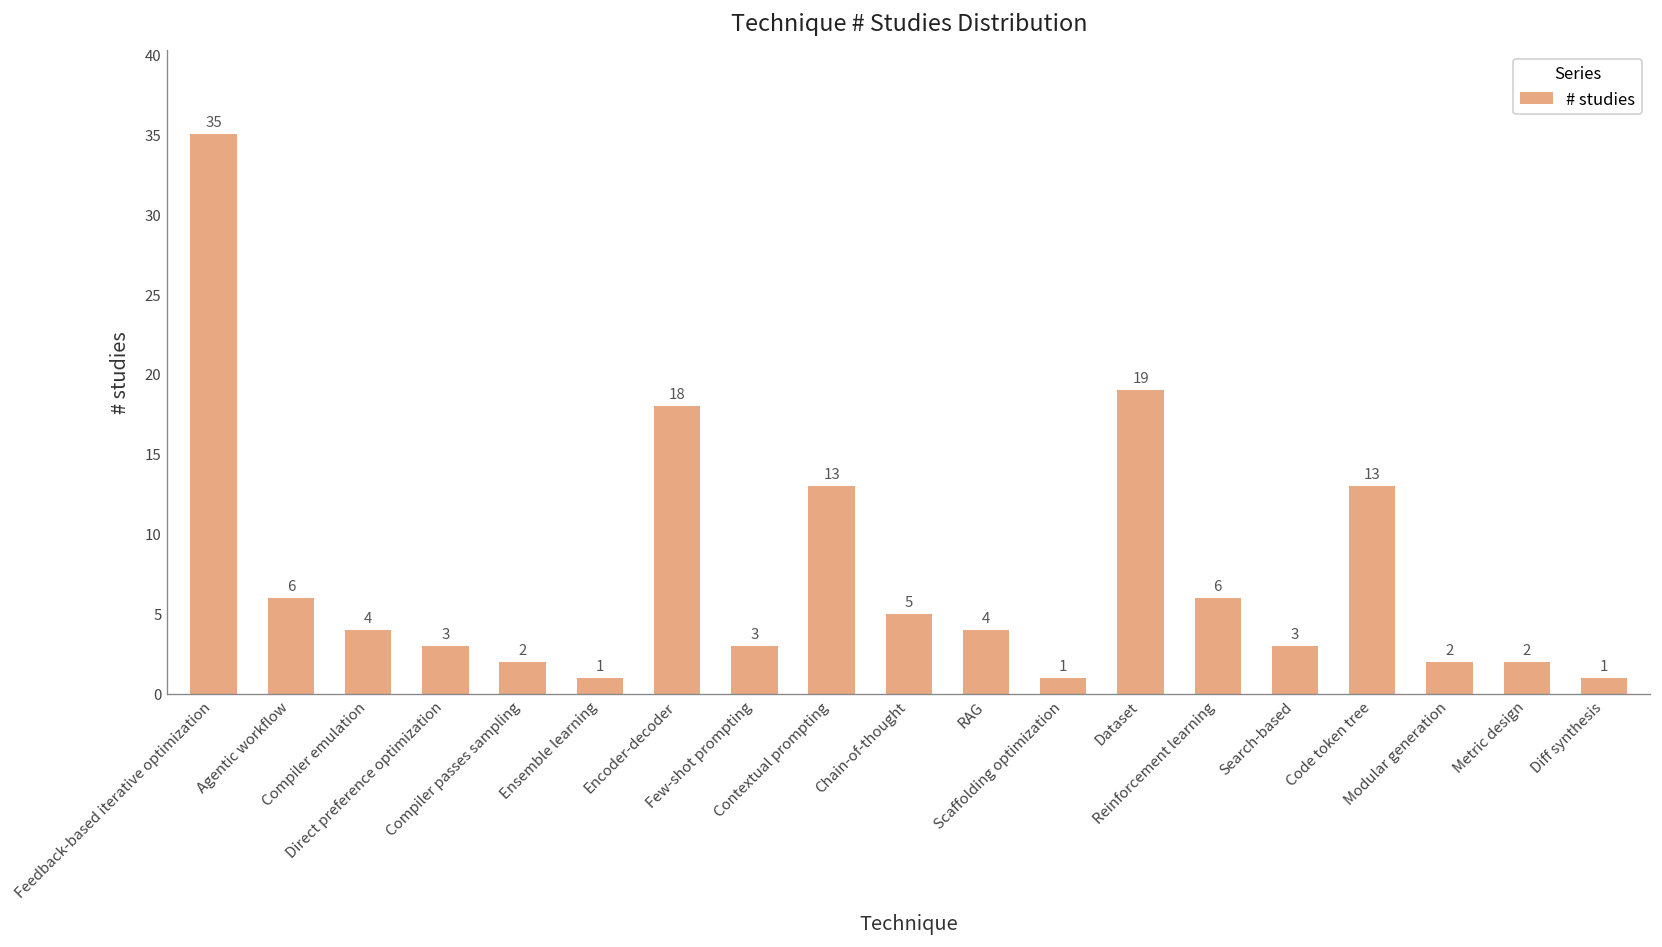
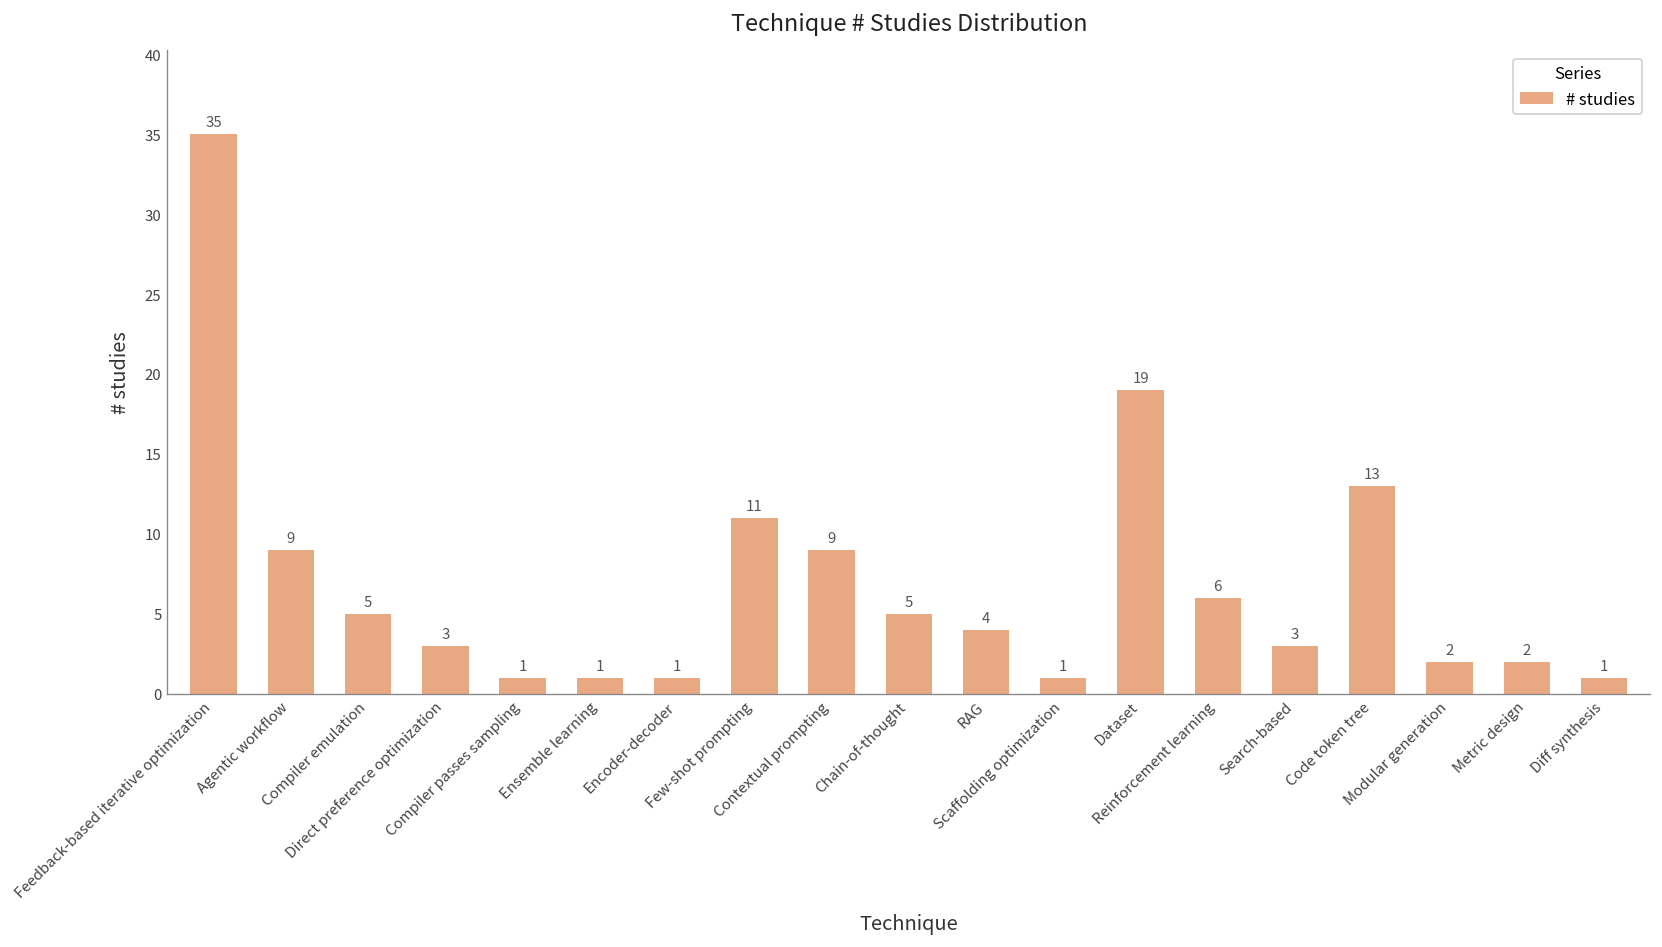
  {
    "Feedback-based iterative optimization": 35,
-   "Agentic workflow": 6,
-   "Compiler emulation": 4,
+   "Agentic workflow": 9,
+   "Compiler emulation": 5,
    "Direct preference optimization": 3,
-   "Compiler passes sampling": 2,
+   "Compiler passes sampling": 1,
    "Ensemble learning": 1,
-   "Encoder-decoder": 18,
-   "Few-shot prompting": 3,
-   "Contextual prompting": 13,
+   "Encoder-decoder": 1,
+   "Few-shot prompting": 11,
+   "Contextual prompting": 9,
    "Chain-of-thought": 5,
    "RAG": 4,
    "Scaffolding optimization": 1,
    "Dataset": 19,
    "Reinforcement learning": 6,
    "Search-based": 3,
    "Code token tree": 13,
    "Modular generation": 2,
    "Metric design": 2,
    "Diff synthesis": 1
  }
